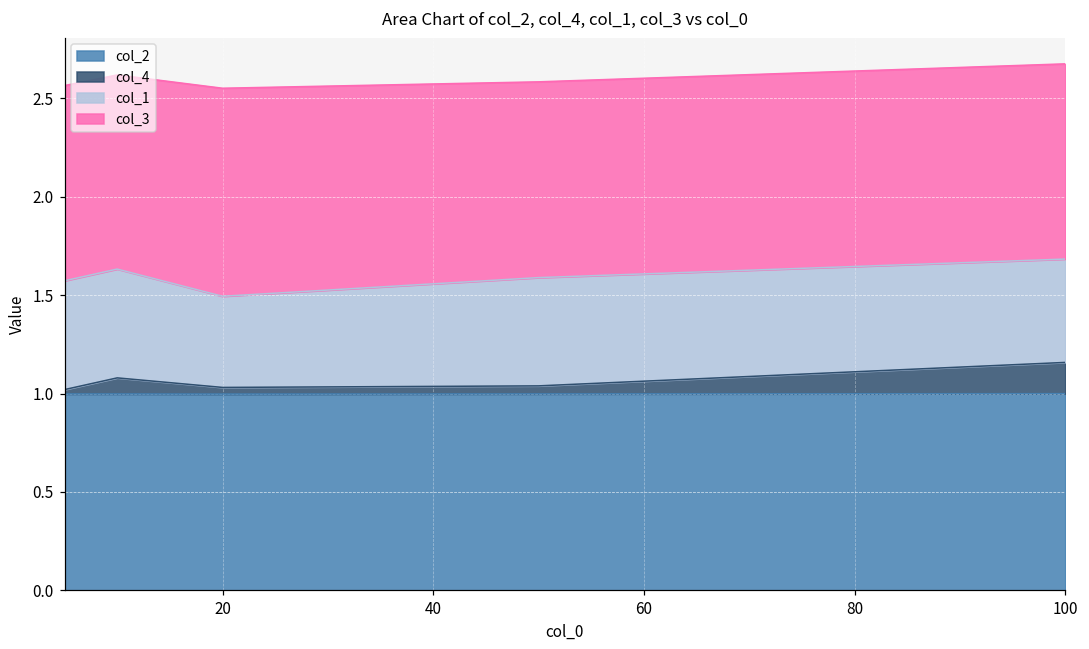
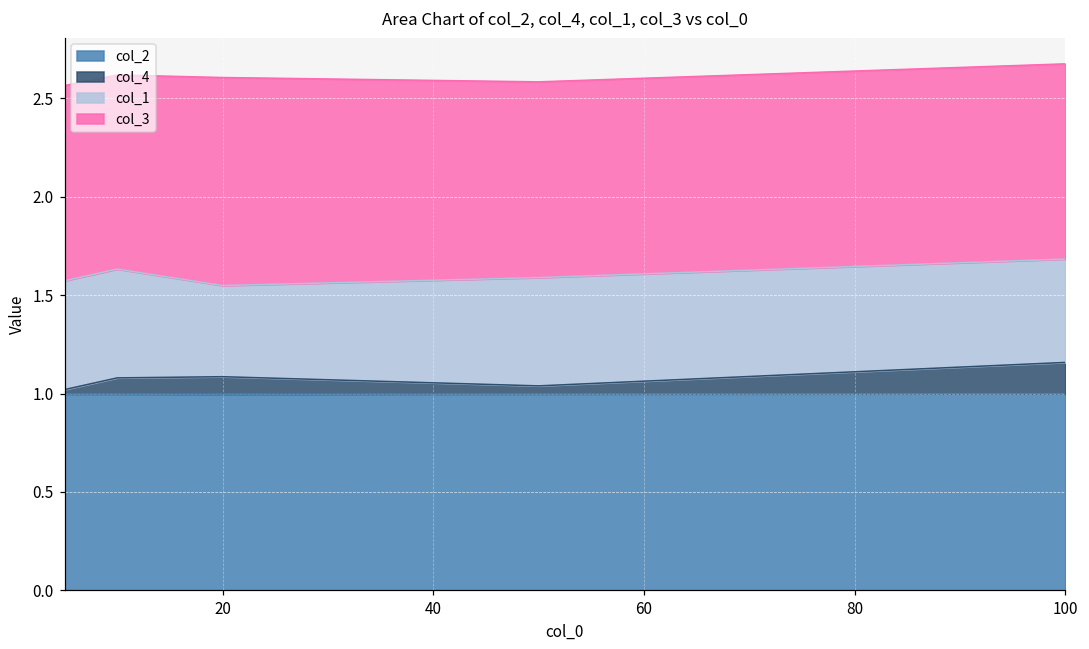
  {
    "col_2": {
      "20": 1.00,
      "100": 1.00
    },
    "col_4": {
-     "20": 0.03,
+     "20": 0.09,
      "100": 0.16
    },
    "col_1": {
      "20": 0.46,
      "100": 0.52
    },
    "col_3": {
      "20": 1.06,
      "100": 0.99
    }
  }
